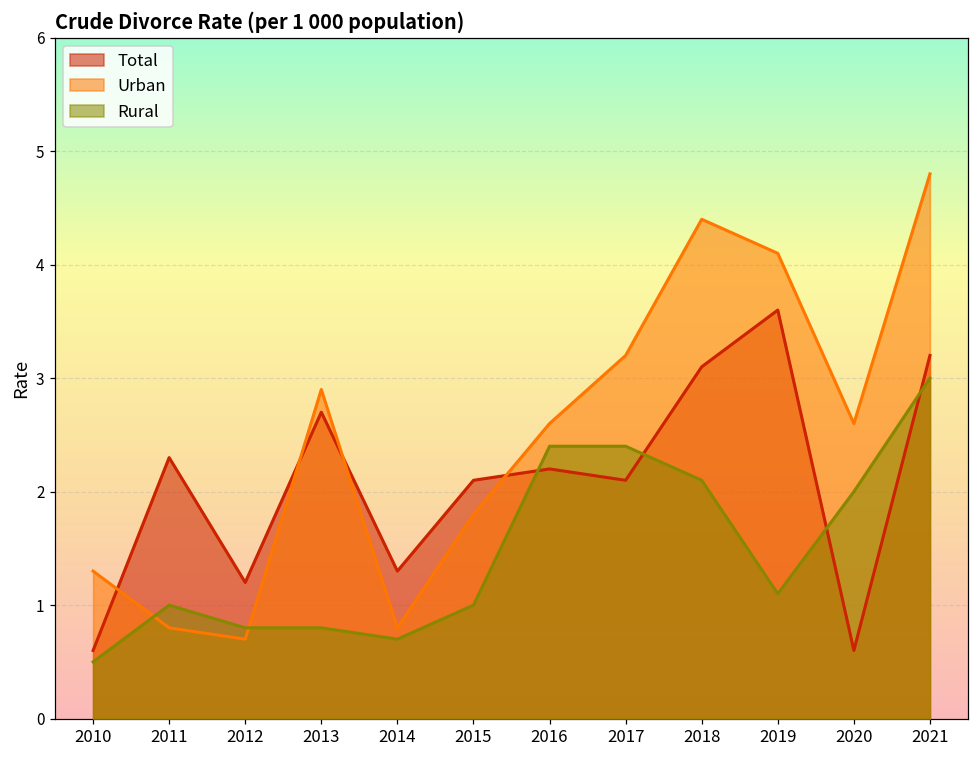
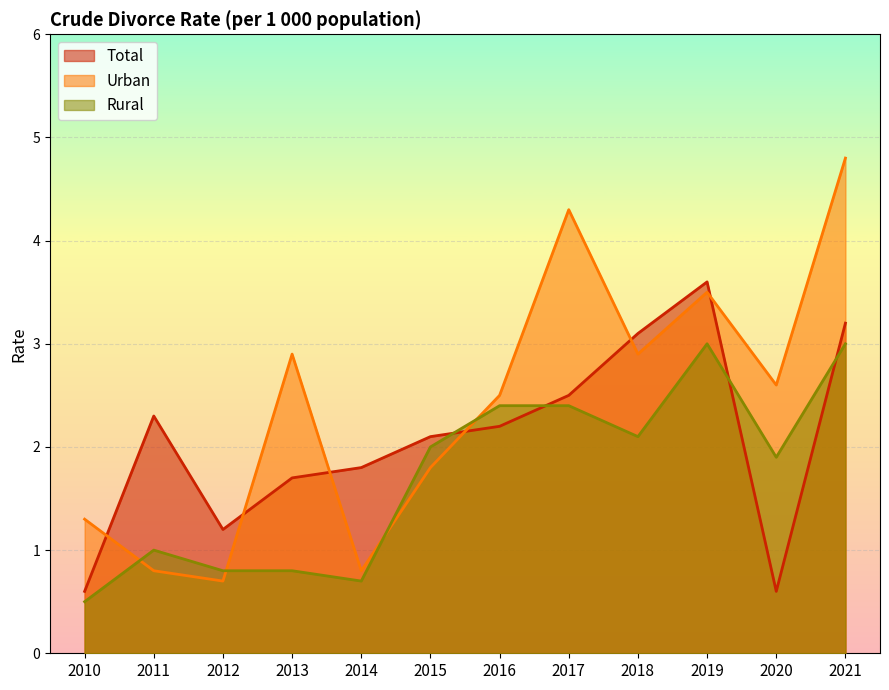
  {
    "Total": {
      "2010": 0.6,
      "2011": 2.3,
      "2012": 1.2,
-     "2013": 2.7,
-     "2014": 1.3,
+     "2013": 1.7,
+     "2014": 1.8,
      "2015": 2.1,
      "2016": 2.2,
-     "2017": 2.1,
+     "2017": 2.5,
      "2018": 3.1,
      "2019": 3.6,
      "2020": 0.6,
      "2021": 3.2
    },
    "Urban": {
      "2010": 1.3,
      "2011": 0.8,
      "2012": 0.7,
      "2013": 2.9,
      "2014": 0.8,
      "2015": 1.8,
-     "2016": 2.6,
-     "2017": 3.2,
-     "2018": 4.4,
-     "2019": 4.1,
+     "2016": 2.5,
+     "2017": 4.3,
+     "2018": 2.9,
+     "2019": 3.5,
      "2020": 2.6,
      "2021": 4.8
    },
    "Rural": {
      "2010": 0.5,
      "2011": 1.0,
      "2012": 0.8,
      "2013": 0.8,
      "2014": 0.7,
-     "2015": 1,
+     "2015": 2,
      "2016": 2.4,
      "2017": 2.4,
      "2018": 2.1,
-     "2019": 1.1,
-     "2020": 2.0,
+     "2019": 3.0,
+     "2020": 1.9,
      "2021": 3.0
    }
  }
